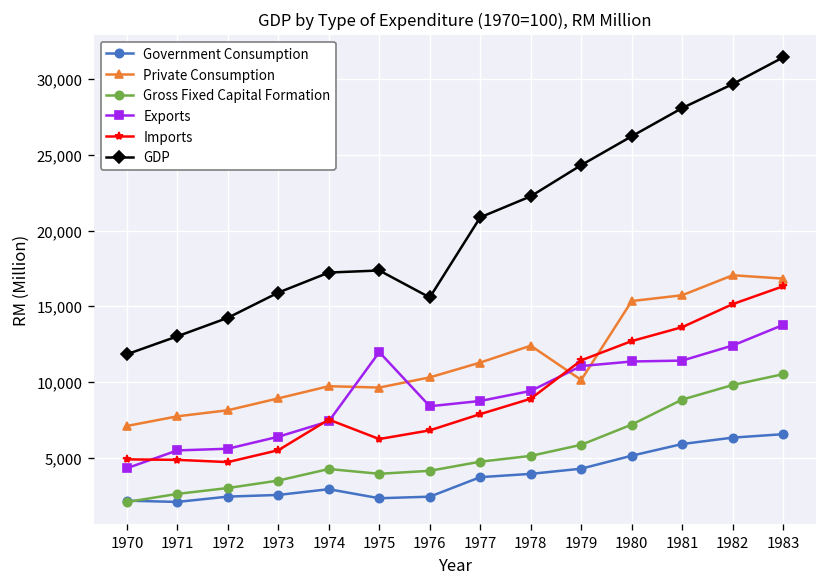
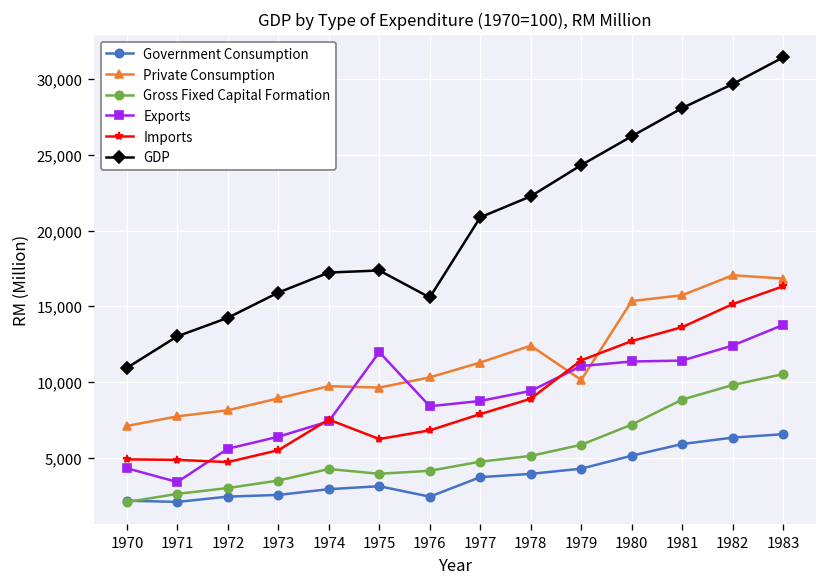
  {
    "Government Consumption": {
      "1971": "2,100",
      "1972": "2,400",
      "1973": "2,500",
      "1974": "2,900",
-     "1975": "2,300",
+     "1975": "3,100",
      "1976": "2,400",
      "1977": "3,700",
      "1978": "3,900",
      "1979": "4,300",
      "1980": "5,100",
      "1981": "5,900",
      "1982": "6,300",
      "1983": "6,600"
    },
    "Private Consumption": {
      "1970": "7,100",
      "1971": "7,700",
      "1972": "8,100",
      "1973": "8,900",
      "1974": "9,700",
      "1975": "9,600",
      "1976": "10,300",
      "1977": "11,300",
      "1978": "12,400",
      "1979": "10,100",
      "1980": "15,300",
      "1981": "15,700",
      "1982": "17,000",
      "1983": "16,800"
    },
    "Gross Fixed Capital Formation": {
      "1971": "2,600",
      "1972": "3,000",
      "1973": "3,500",
      "1974": "4,300",
      "1975": "3,900",
      "1976": "4,100",
      "1977": "4,700",
      "1978": "5,100",
      "1979": "5,900",
      "1980": "7,200",
      "1981": "8,800",
      "1982": "9,800",
      "1983": "10,500"
    },
    "Exports": {
      "1970": "4,300",
-     "1971": "5,500",
+     "1971": "3,400",
      "1972": "5,600",
      "1973": "6,400",
      "1975": "12,000",
      "1976": "8,400",
      "1977": "8,700",
      "1978": "9,400",
      "1979": "11,100",
      "1980": "11,400",
      "1981": "11,400",
      "1982": "12,400",
      "1983": "13,800"
    },
    "Imports": {
      "1970": "4,900",
      "1971": "4,900",
      "1972": "4,700",
      "1973": "5,500",
      "1975": "6,200",
      "1976": "6,800",
      "1977": "7,900",
      "1978": "8,900",
      "1979": "11,400",
      "1980": "12,700",
      "1981": "13,600",
      "1982": "15,100",
      "1983": "16,300"
    },
    "GDP": {
-     "1970": "11,800",
+     "1970": "10,900",
      "1971": "13,000",
      "1972": "14,200",
      "1973": "15,900",
      "1974": "17,200",
      "1975": "17,400",
      "1976": "15,600",
      "1977": "20,900",
      "1978": "22,300",
      "1979": "24,300",
      "1980": "26,200",
      "1981": "28,100",
      "1982": "29,700",
      "1983": "31,400"
    }
  }
